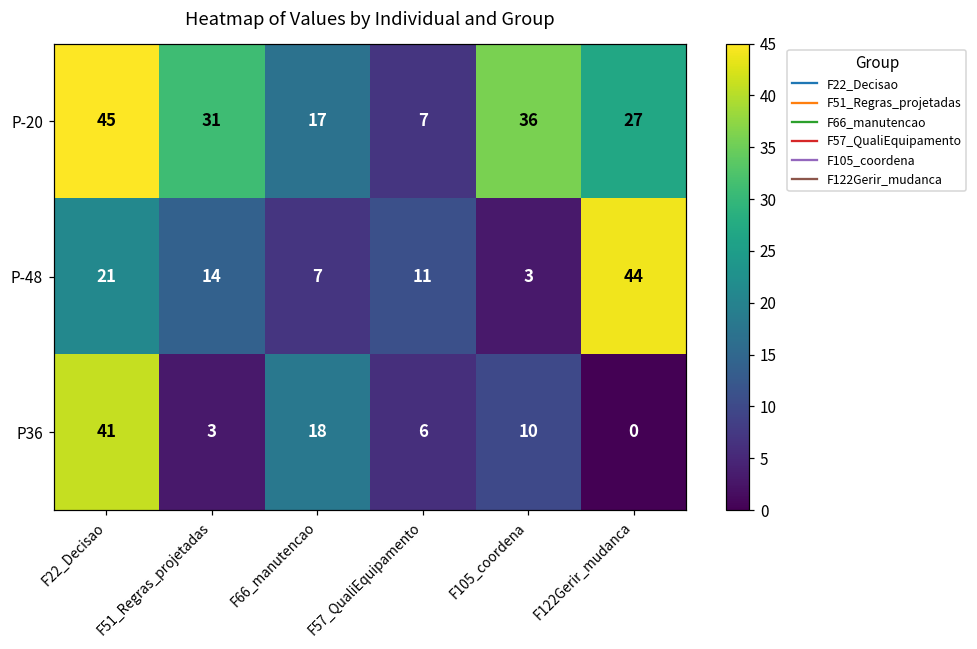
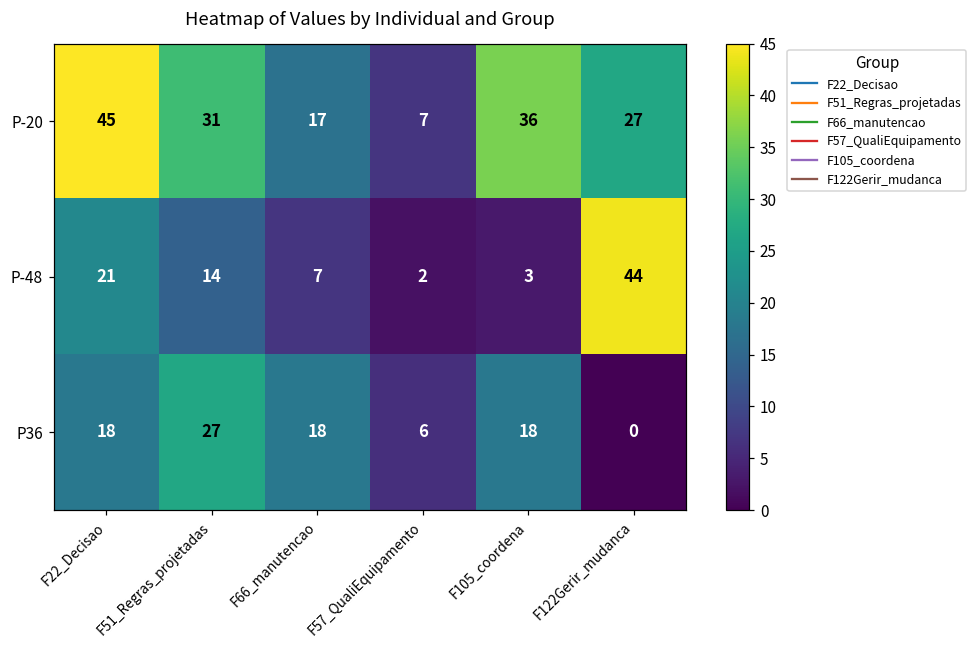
  {
    "P-20": {
      "F22_Decisao": 45,
      "F51_Regras_projetadas": 31,
      "F66_manutencao": 17,
      "F57_QualiEquipamento": 7,
      "F105_coordena": 36,
      "F122Gerir_mudanca": 27
    },
    "P-48": {
      "F22_Decisao": 21,
      "F51_Regras_projetadas": 14,
      "F66_manutencao": 7,
-     "F57_QualiEquipamento": 11,
+     "F57_QualiEquipamento": 2,
      "F105_coordena": 3,
      "F122Gerir_mudanca": 44
    },
    "P36": {
-     "F22_Decisao": 41,
-     "F51_Regras_projetadas": 3,
+     "F22_Decisao": 18,
+     "F51_Regras_projetadas": 27,
      "F66_manutencao": 18,
      "F57_QualiEquipamento": 6,
-     "F105_coordena": 10,
+     "F105_coordena": 18,
      "F122Gerir_mudanca": 0
    }
  }
